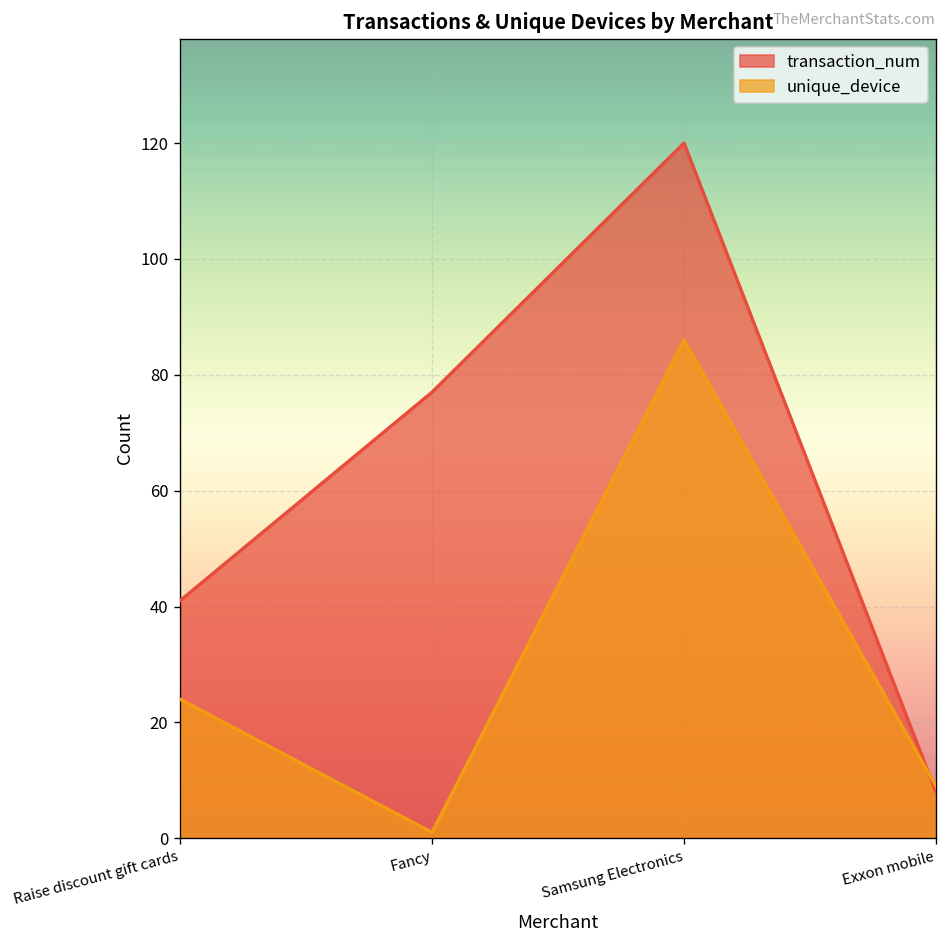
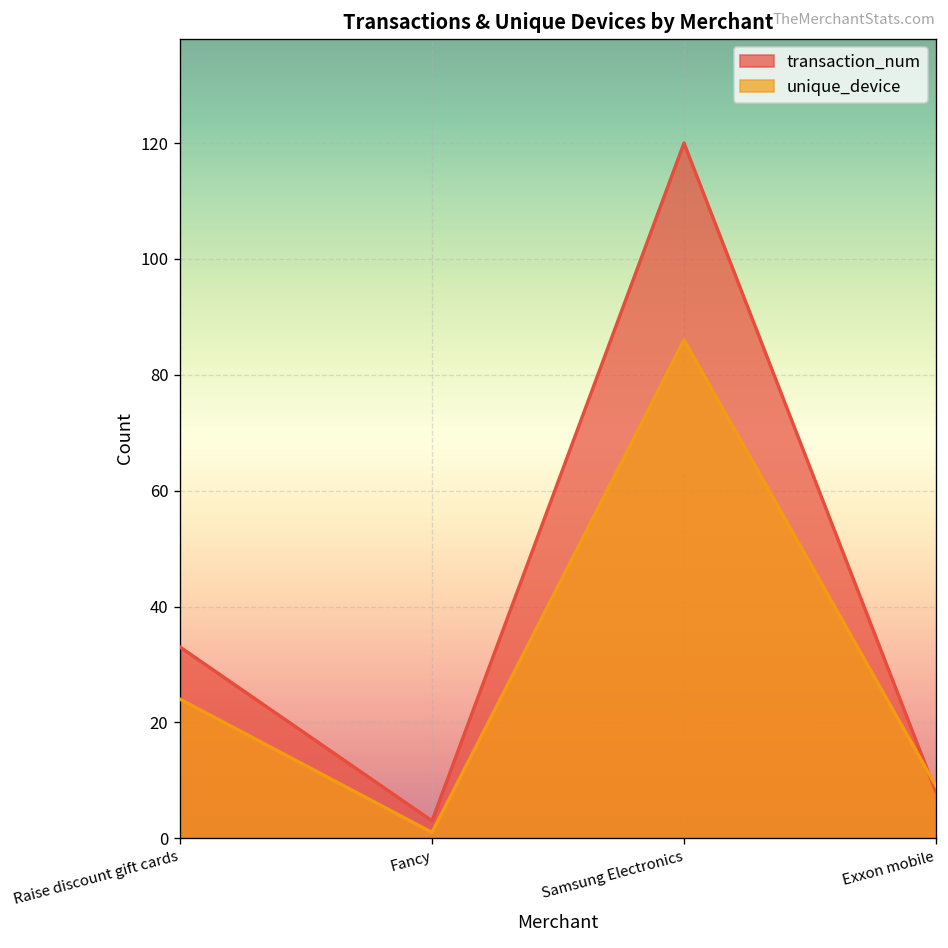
  {
    "transaction_num": {
-     "Raise discount gift cards": 41,
-     "Fancy": 77,
+     "Raise discount gift cards": 33,
+     "Fancy": 3,
      "Samsung Electronics": 120,
      "Exxon mobile": 8
    },
    "unique_device": {
      "Raise discount gift cards": 24,
      "Fancy": 1,
      "Samsung Electronics": 86,
      "Exxon mobile": 9
    }
  }
